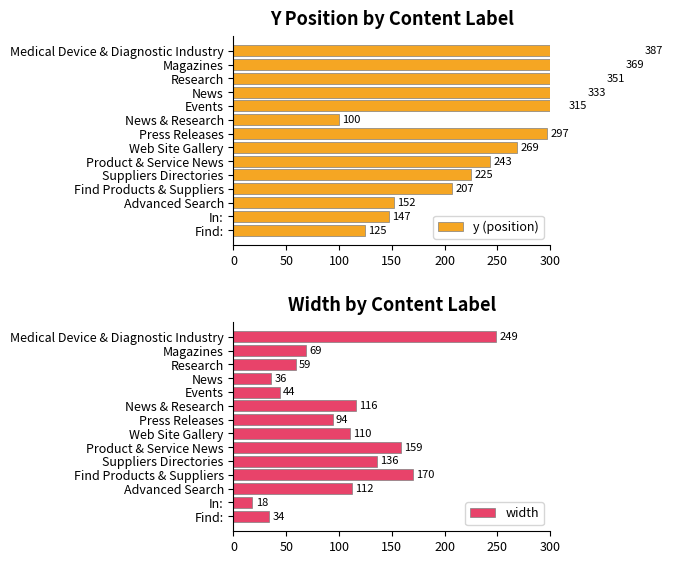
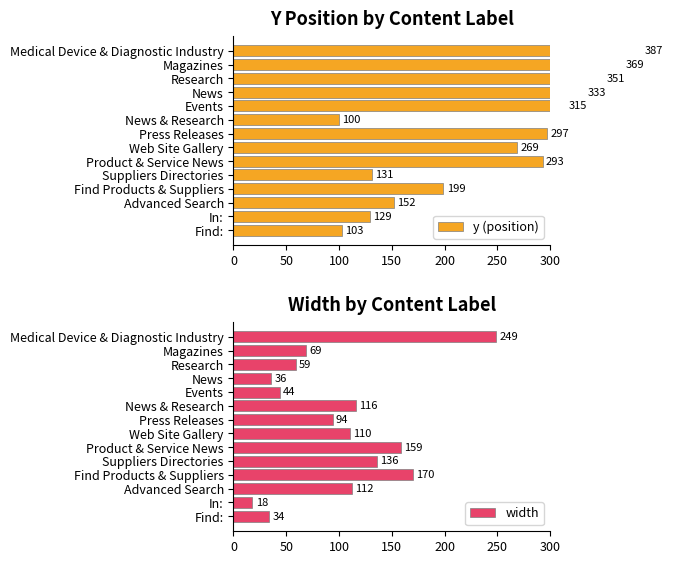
  {
    "Y Position by Content Label": {
      "News & Research": 100,
      "Press Releases": 297,
      "Web Site Gallery": 269,
-     "Product & Service News": 243,
-     "Suppliers Directories": 225,
-     "Find Products & Suppliers": 207,
+     "Product & Service News": 293,
+     "Suppliers Directories": 131,
+     "Find Products & Suppliers": 199,
      "Advanced Search": 152,
-     "In:": 147,
-     "Find:": 125
+     "In:": 129,
+     "Find:": 103
    },
    "Width by Content Label": {
      "Medical Device & Diagnostic Industry": 249,
      "Magazines": 69,
      "Research": 59,
      "News": 36,
      "Events": 44,
      "News & Research": 116,
      "Press Releases": 94,
      "Web Site Gallery": 110,
      "Product & Service News": 159,
      "Suppliers Directories": 136,
      "Find Products & Suppliers": 170,
      "Advanced Search": 112,
      "In:": 18,
      "Find:": 34
    }
  }
